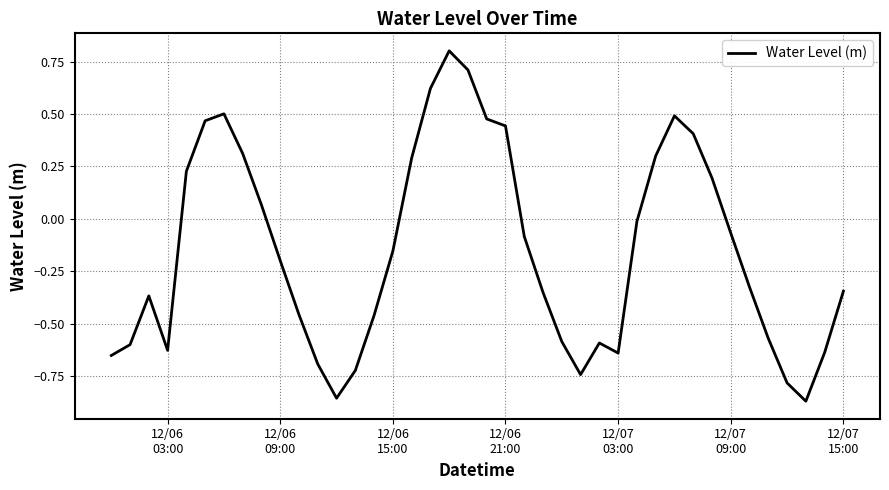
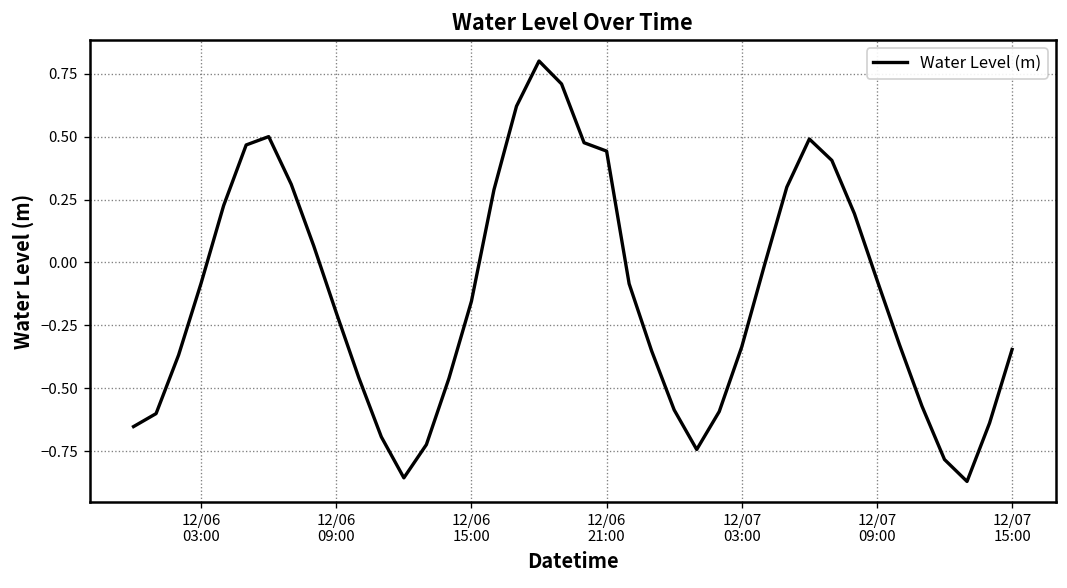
  {
-   "12/06 03:00": -0.63,
+   "12/06 03:00": -0.08,
    "12/06 09:00": -0.20,
    "12/06 15:00": -0.15,
    "12/06 21:00": 0.44,
-   "12/07 03:00": -0.64,
+   "12/07 03:00": -0.34,
    "12/07 09:00": -0.07,
    "12/07 15:00": -0.35
  }
